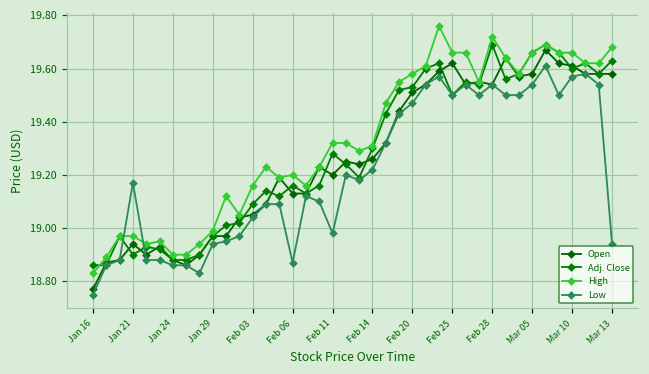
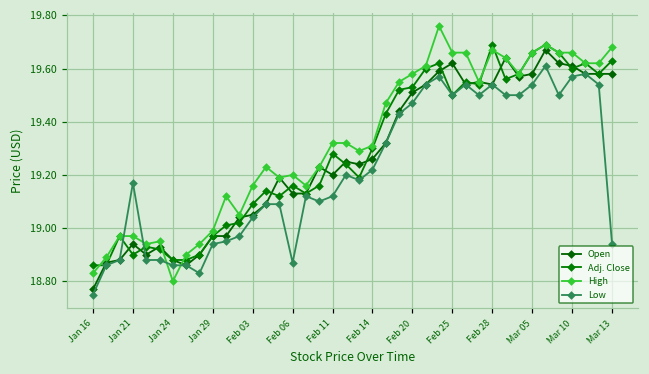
  {
    "High": {
      "Jan 16": 18.83,
      "Jan 21": 18.97,
-     "Jan 24": 18.9,
+     "Jan 24": 18.8,
      "Jan 29": 18.99,
      "Feb 03": 19.16,
      "Feb 06": 19.20,
      "Feb 11": 19.32,
      "Feb 20": 19.58,
      "Feb 25": 19.66,
-     "Feb 28": 19.72,
+     "Feb 28": 19.67,
      "Mar 10": 19.66,
      "Mar 13": 19.68
    },
    "Low": {
      "Jan 16": 18.75,
      "Jan 21": 19.17,
      "Jan 24": 18.86,
      "Jan 29": 18.94,
      "Feb 06": 18.87,
-     "Feb 11": 18.98,
+     "Feb 11": 19.12,
      "Feb 14": 19.22,
      "Feb 20": 19.47,
      "Mar 05": 19.54,
      "Mar 10": 19.57
    }
  }
